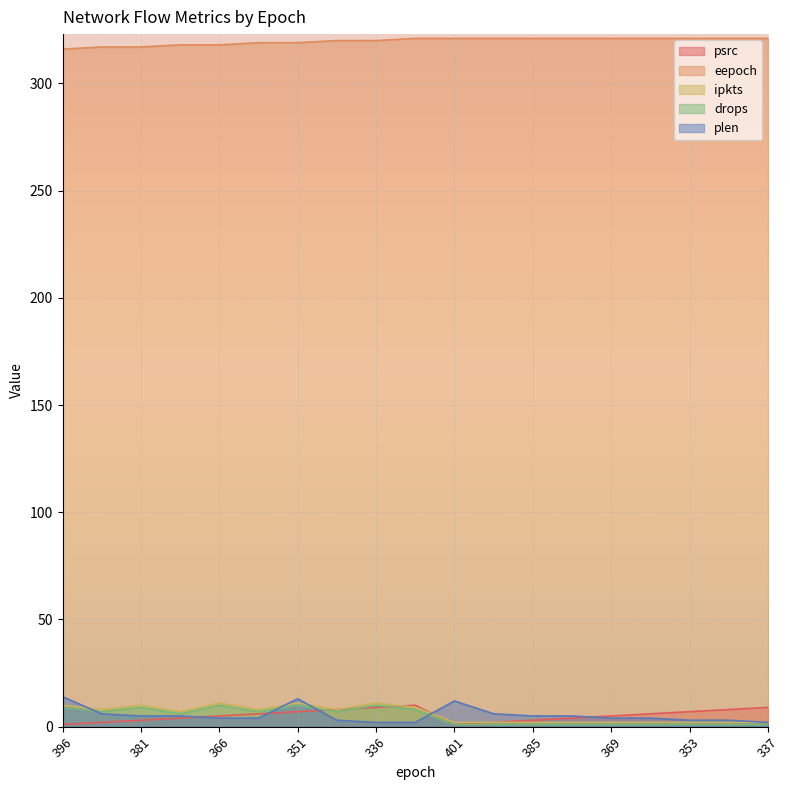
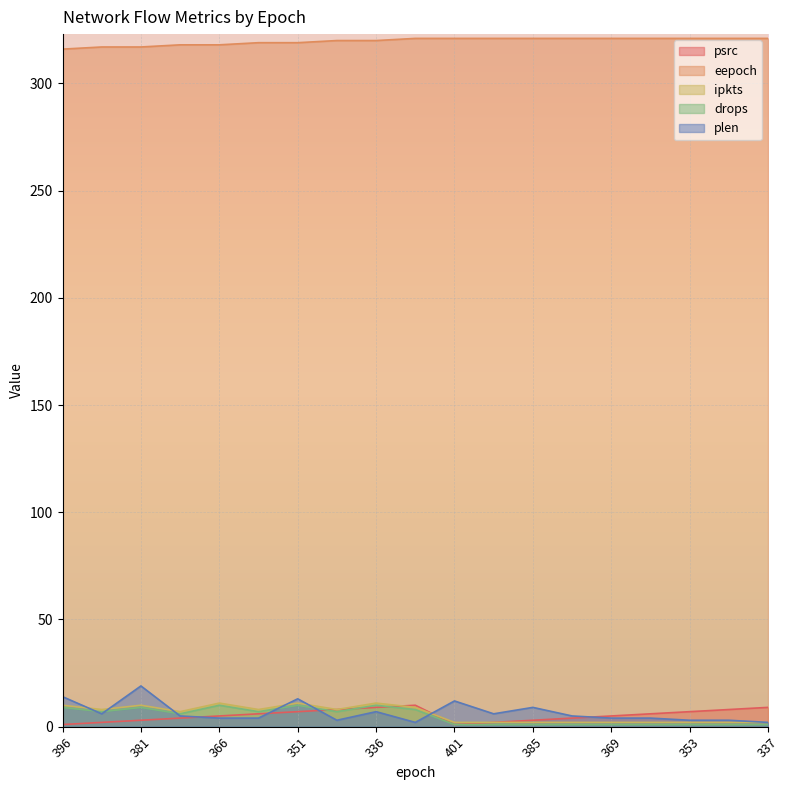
  {
    "plen": {
      "396": 14,
-     "381": 5,
+     "381": 19,
      "351": 13,
-     "336": 2,
+     "336": 7,
      "401": 12,
-     "385": 5
+     "385": 9
    }
  }
